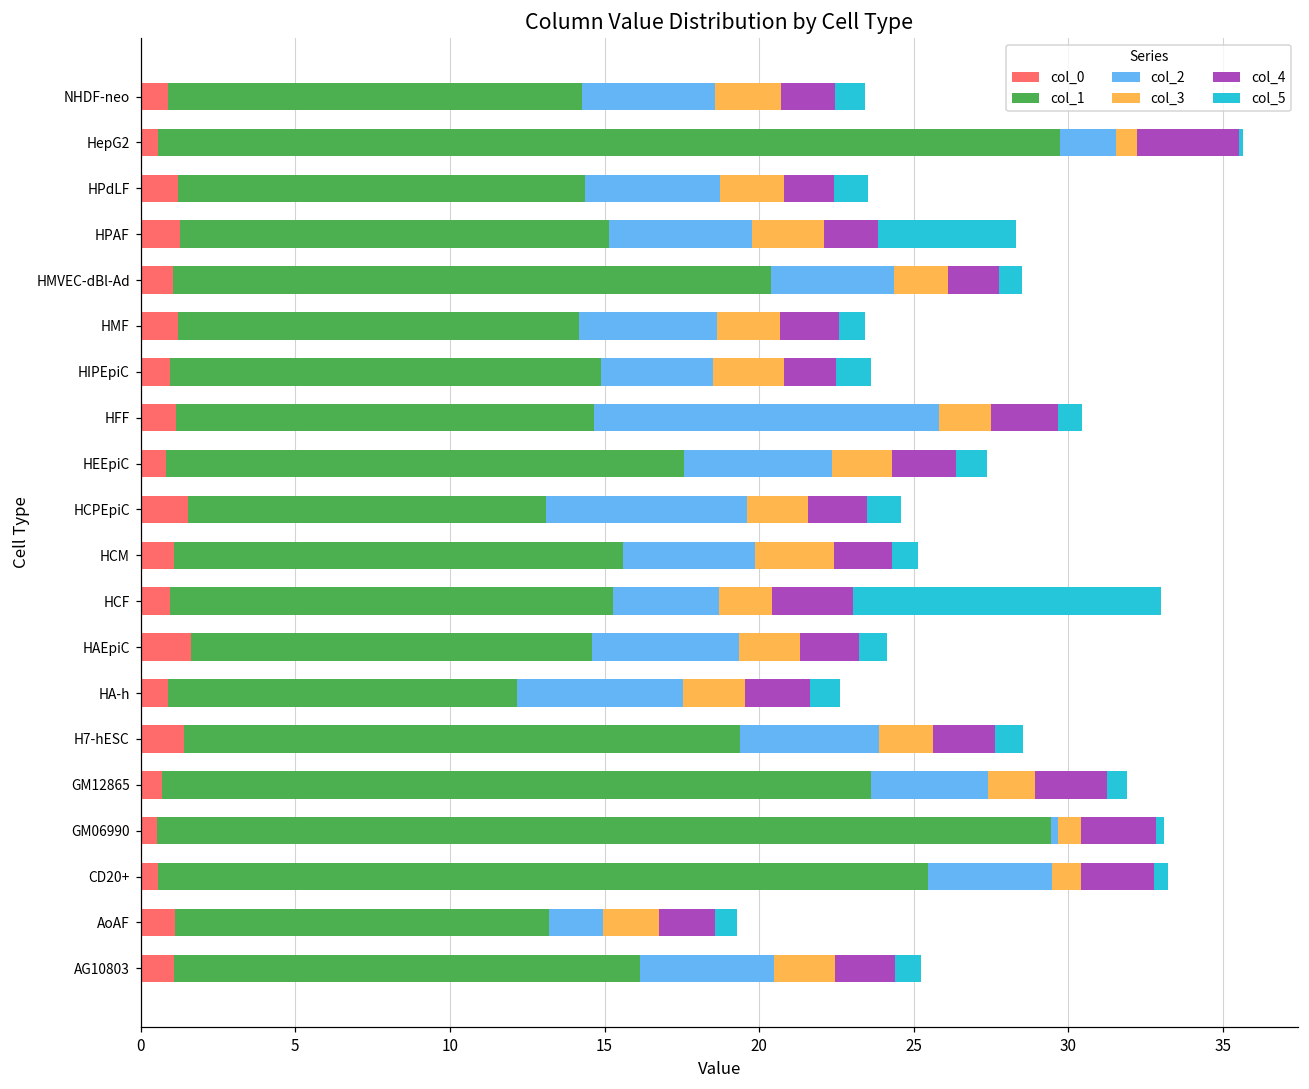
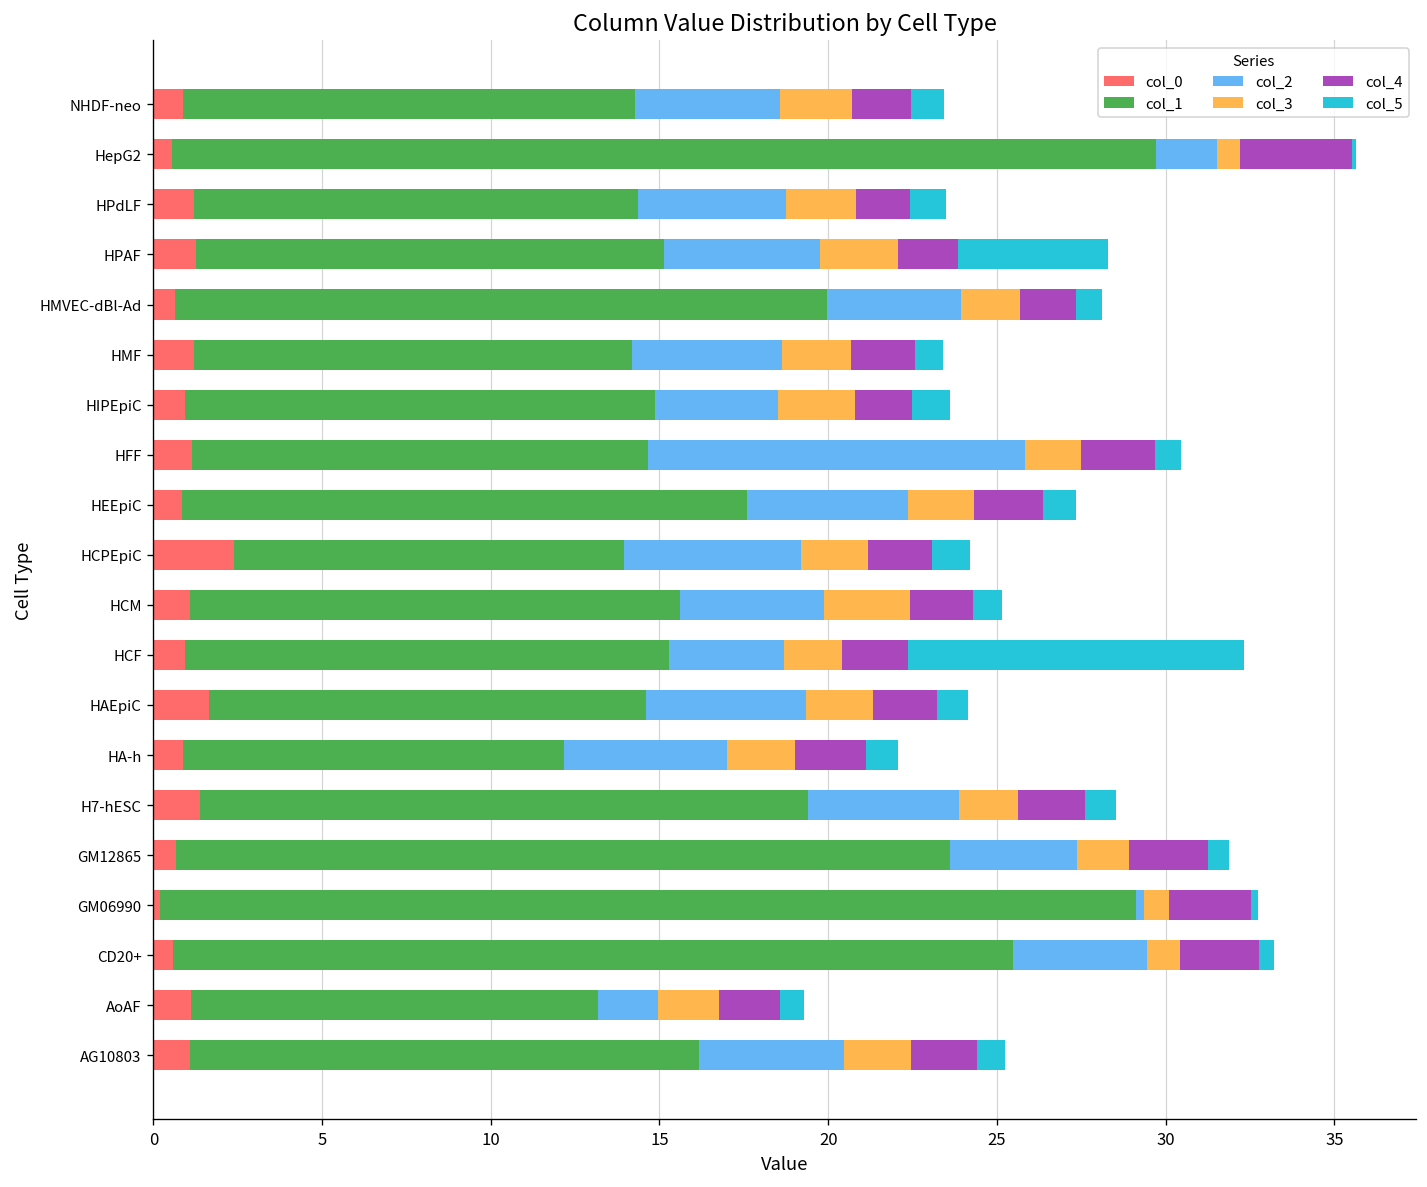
  {
    "col_0": {
      "NHDF-neo": 0.9,
      "HepG2": 0.6,
      "HPdLF": 1.2,
      "HPAF": 1.3,
-     "HMVEC-dBl-Ad": 1.0,
+     "HMVEC-dBl-Ad": 0.6,
      "HMF": 1.2,
      "HIPEpiC": 0.9,
      "HFF": 1.2,
      "HEEpiC": 0.8,
-     "HCPEpiC": 1.5,
+     "HCPEpiC": 2.4,
      "HCM": 1.1,
      "HCF": 0.9,
      "HAEpiC": 1.6,
      "HA-h": 0.9,
      "H7-hESC": 1.4,
      "GM12865": 0.7,
-     "GM06990": 0.5,
+     "GM06990": 0.2,
      "CD20+": 0.6,
      "AoAF": 1.1,
      "AG10803": 1.1
    },
    "col_1": {
      "NHDF-neo": 13.4,
      "HepG2": 29.2,
      "HPdLF": 13.2,
      "HPAF": 13.9,
      "HMVEC-dBl-Ad": 19.3,
      "HMF": 13.0,
      "HIPEpiC": 13.9,
      "HFF": 13.5,
      "HEEpiC": 16.7,
      "HCPEpiC": 11.6,
      "HCM": 14.5,
      "HCF": 14.4,
      "HAEpiC": 13.0,
      "HA-h": 11.3,
      "H7-hESC": 18.0,
      "GM12865": 22.9,
      "GM06990": 28.9,
      "CD20+": 24.9,
      "AoAF": 12.1,
      "AG10803": 15.1
    },
    "col_2": {
      "NHDF-neo": 4.3,
      "HepG2": 1.8,
      "HPdLF": 4.4,
      "HPAF": 4.6,
      "HMVEC-dBl-Ad": 4.0,
      "HMF": 4.5,
      "HIPEpiC": 3.6,
      "HFF": 11.2,
      "HEEpiC": 4.8,
-     "HCPEpiC": 6.5,
+     "HCPEpiC": 5.2,
      "HCM": 4.3,
      "HCF": 3.4,
      "HAEpiC": 4.7,
-     "HA-h": 5.4,
+     "HA-h": 4.8,
      "H7-hESC": 4.5,
      "GM12865": 3.8,
      "GM06990": 0.2,
      "CD20+": 4.0,
      "AoAF": 1.8,
      "AG10803": 4.3
    },
    "col_3": {
      "NHDF-neo": 2.1,
      "HepG2": 0.7,
      "HPdLF": 2.1,
      "HPAF": 2.3,
      "HMVEC-dBl-Ad": 1.8,
      "HMF": 2.0,
      "HIPEpiC": 2.3,
      "HFF": 1.7,
      "HEEpiC": 1.9,
      "HCPEpiC": 2.0,
      "HCM": 2.6,
      "HCF": 1.7,
      "HAEpiC": 2.0,
      "HA-h": 2.0,
      "H7-hESC": 1.7,
      "GM12865": 1.5,
      "GM06990": 0.7,
      "CD20+": 1.0,
      "AoAF": 1.8,
      "AG10803": 2.0
    },
    "col_4": {
      "NHDF-neo": 1.7,
      "HepG2": 3.3,
      "HPdLF": 1.6,
      "HPAF": 1.8,
      "HMVEC-dBl-Ad": 1.6,
      "HMF": 1.9,
      "HIPEpiC": 1.7,
      "HFF": 2.2,
      "HEEpiC": 2.1,
      "HCPEpiC": 1.9,
      "HCM": 1.9,
-     "HCF": 2.6,
+     "HCF": 2.0,
      "HAEpiC": 1.9,
      "HA-h": 2.1,
      "H7-hESC": 2.0,
      "GM12865": 2.3,
      "GM06990": 2.4,
      "CD20+": 2.4,
      "AoAF": 1.8,
      "AG10803": 1.9
    },
    "col_5": {
      "NHDF-neo": 1.0,
      "HepG2": 0.1,
      "HPdLF": 1.1,
      "HPAF": 4.5,
      "HMVEC-dBl-Ad": 0.8,
      "HMF": 0.8,
      "HIPEpiC": 1.1,
      "HFF": 0.8,
      "HEEpiC": 1.0,
      "HCPEpiC": 1.1,
      "HCM": 0.8,
      "HCF": 10.0,
      "HAEpiC": 0.9,
      "HA-h": 1.0,
      "H7-hESC": 0.9,
      "GM12865": 0.6,
      "GM06990": 0.2,
      "CD20+": 0.4,
      "AoAF": 0.7,
      "AG10803": 0.8
    }
  }
